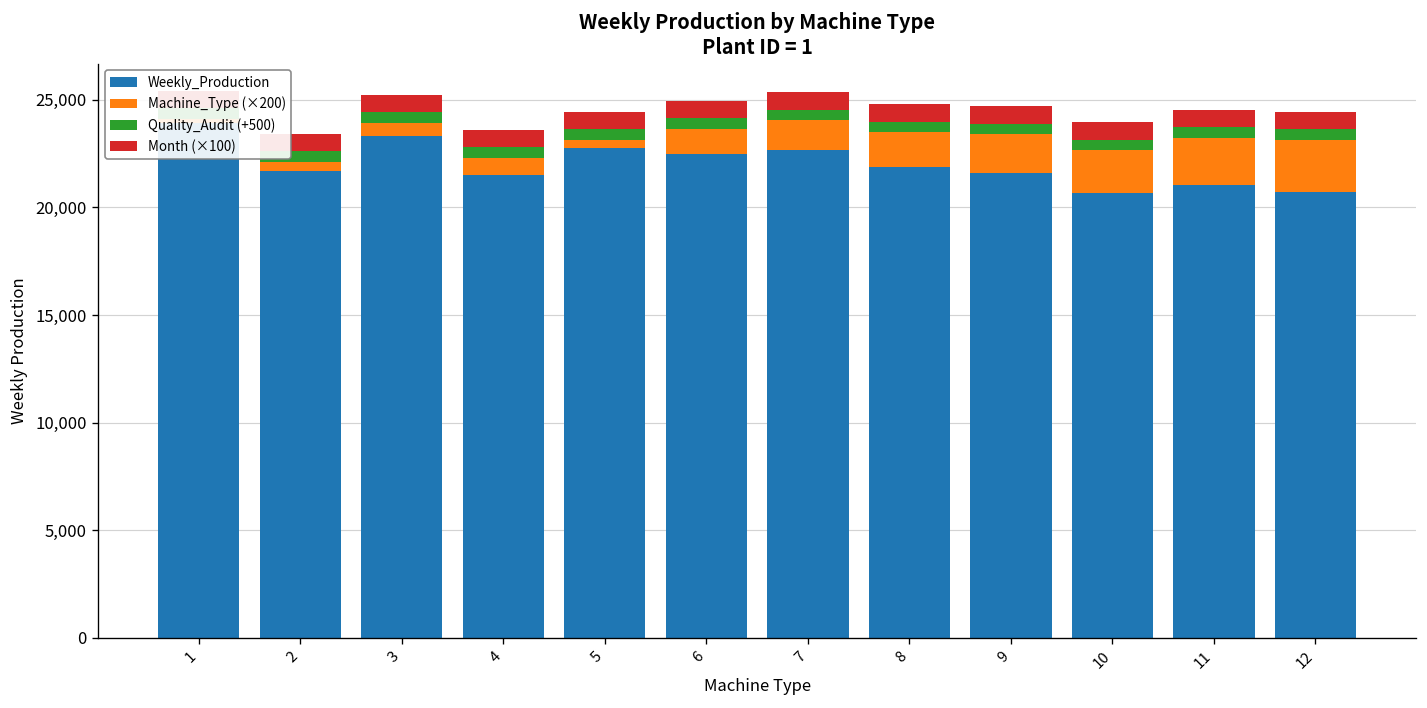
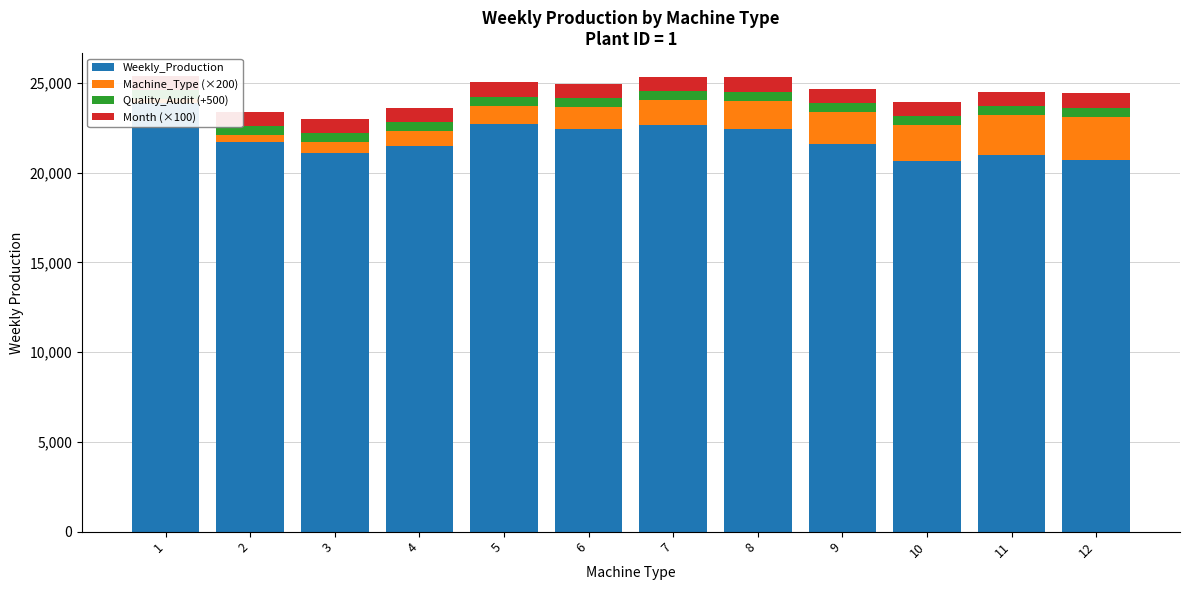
  {
    "Weekly_Production": {
      "2": "21,700",
-     "3": "23,300",
+     "3": "21,100",
      "4": "21,500",
      "5": "22,700",
      "6": "22,500",
      "7": "22,600",
-     "8": "21,900",
+     "8": "22,400",
      "9": "21,600",
      "10": "20,700",
      "11": "21,000",
      "12": "20,700"
    },
    "Machine_Type (×200)": {
      "2": "400",
      "3": "600",
      "4": "800",
-     "5": "400",
+     "5": "1,000",
      "6": "1,200",
      "7": "1,400",
      "8": "1,600",
      "9": "1,800",
      "10": "2,000",
      "11": "2,200",
      "12": "2,400"
    },
    "Quality_Audit (+500)": {
      "2": "500",
      "3": "500",
      "4": "500",
      "5": "500",
      "6": "500",
      "7": "500",
      "8": "500",
      "9": "500",
      "10": "500",
      "11": "500",
      "12": "500"
    },
    "Month (×100)": {
      "2": "800",
      "3": "800",
      "4": "800",
      "5": "800",
      "6": "800",
      "7": "800",
      "8": "800",
      "9": "800",
      "10": "800",
      "11": "800",
      "12": "800"
    }
  }
